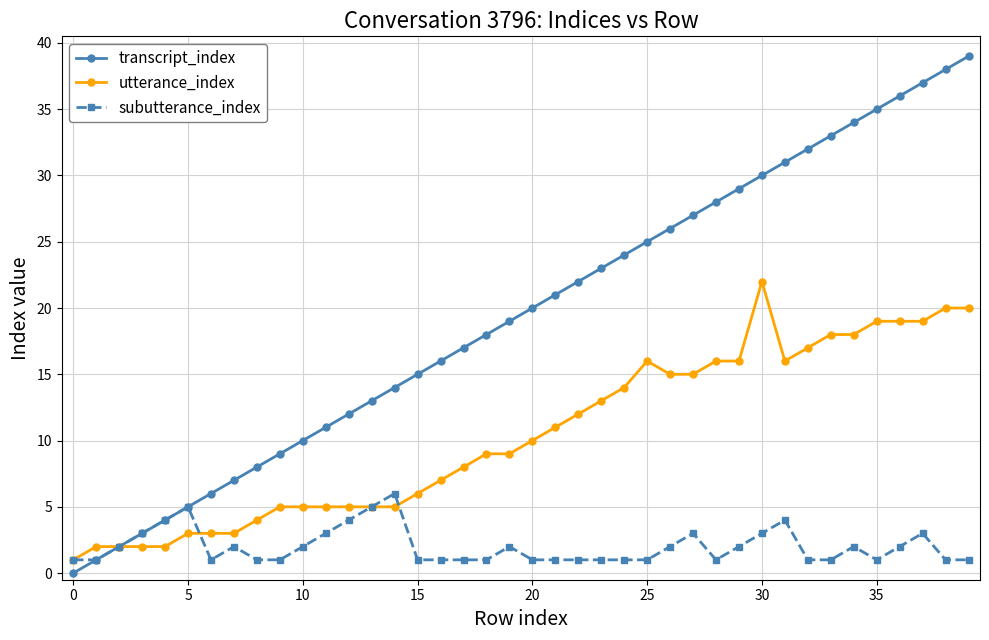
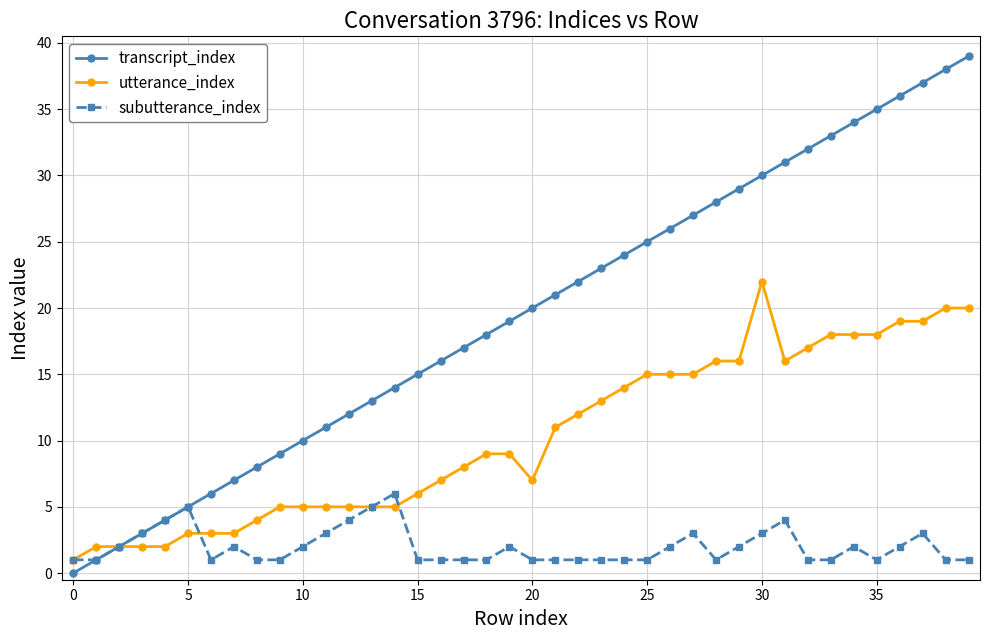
  {
    "utterance_index": {
      "5": 3,
      "10": 5,
      "15": 6,
-     "20": 10,
-     "25": 16,
+     "20": 7,
+     "25": 15,
      "30": 22,
-     "35": 19
+     "35": 18
    }
  }
